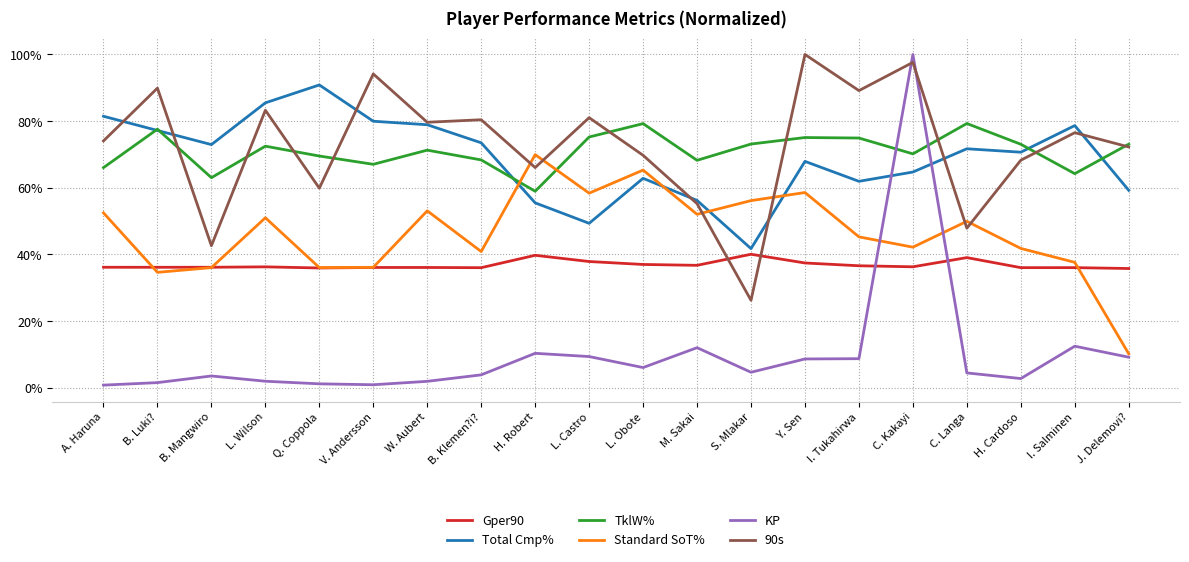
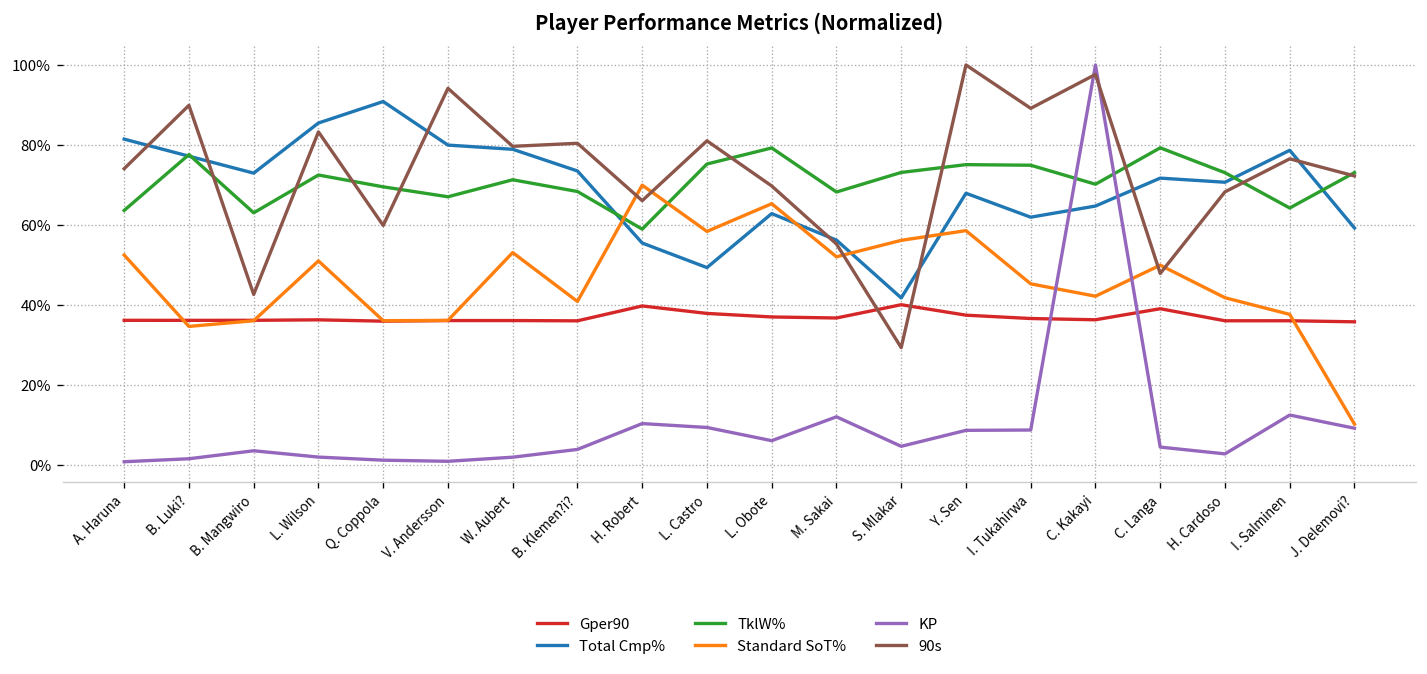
  {
    "Gper90": {
      "A. Haruna": "36%",
      "B. Luki?": "36%",
      "L. Wilson": "36%",
      "W. Aubert": "36%",
      "B. Klemen?i?": "36%",
      "H. Robert": "40%",
      "L. Castro": "38%",
      "L. Obote": "37%",
      "M. Sakai": "37%",
      "S. Mlakar": "40%",
      "Y. Sen": "37%",
      "I. Tukahirwa": "37%",
      "C. Kakayi": "36%",
      "C. Langa": "39%",
      "H. Cardoso": "36%",
      "I. Salminen": "36%",
      "J. Delemovi?": "36%"
    },
    "Total Cmp%": {
      "A. Haruna": "81%",
      "B. Mangwiro": "73%",
      "L. Wilson": "85%",
      "Q. Coppola": "91%",
      "V. Andersson": "80%",
      "B. Klemen?i?": "73%",
      "H. Robert": "55%",
      "L. Castro": "49%",
      "L. Obote": "63%",
      "M. Sakai": "56%",
      "S. Mlakar": "42%",
      "Y. Sen": "68%",
      "I. Tukahirwa": "62%",
      "C. Kakayi": "65%",
      "C. Langa": "72%",
      "H. Cardoso": "71%",
      "I. Salminen": "79%",
      "J. Delemovi?": "59%"
    },
    "TklW%": {
-     "A. Haruna": "66%",
+     "A. Haruna": "64%",
      "B. Mangwiro": "63%",
      "L. Wilson": "72%",
      "Q. Coppola": "70%",
      "V. Andersson": "67%",
      "W. Aubert": "71%",
      "B. Klemen?i?": "68%",
      "H. Robert": "59%",
      "L. Castro": "75%",
      "L. Obote": "79%",
      "M. Sakai": "68%",
      "S. Mlakar": "73%",
      "Y. Sen": "75%",
      "I. Tukahirwa": "75%",
      "C. Kakayi": "70%",
      "C. Langa": "79%",
      "H. Cardoso": "73%",
      "I. Salminen": "64%",
      "J. Delemovi?": "73%"
    },
    "Standard SoT%": {
      "A. Haruna": "52%",
      "B. Luki?": "35%",
      "L. Wilson": "51%",
      "W. Aubert": "53%",
      "B. Klemen?i?": "41%",
      "H. Robert": "70%",
      "L. Castro": "58%",
      "L. Obote": "65%",
      "M. Sakai": "52%",
      "S. Mlakar": "56%",
      "Y. Sen": "59%",
      "I. Tukahirwa": "45%",
      "C. Kakayi": "42%",
      "C. Langa": "50%",
      "H. Cardoso": "42%",
      "I. Salminen": "38%",
      "J. Delemovi?": "10%"
    },
    "KP": {
      "A. Haruna": "1%",
      "B. Luki?": "2%",
      "B. Mangwiro": "4%",
      "L. Wilson": "2%",
      "Q. Coppola": "1%",
      "V. Andersson": "1%",
      "W. Aubert": "2%",
      "B. Klemen?i?": "4%",
      "H. Robert": "10%",
      "L. Castro": "9%",
      "L. Obote": "6%",
      "M. Sakai": "12%",
      "S. Mlakar": "5%",
      "Y. Sen": "9%",
      "I. Tukahirwa": "9%",
      "C. Kakayi": "100%",
      "C. Langa": "4%",
      "H. Cardoso": "3%",
      "I. Salminen": "12%",
      "J. Delemovi?": "9%"
    },
    "90s": {
      "A. Haruna": "74%",
      "B. Luki?": "90%",
      "B. Mangwiro": "43%",
      "L. Wilson": "83%",
      "Q. Coppola": "60%",
      "V. Andersson": "94%",
      "B. Klemen?i?": "80%",
      "H. Robert": "66%",
      "L. Castro": "81%",
      "L. Obote": "70%",
      "M. Sakai": "55%",
-     "S. Mlakar": "26%",
+     "S. Mlakar": "29%",
      "Y. Sen": "100%",
      "I. Tukahirwa": "89%",
      "C. Kakayi": "98%",
      "C. Langa": "48%",
      "H. Cardoso": "68%",
      "I. Salminen": "77%",
      "J. Delemovi?": "72%"
    }
  }
